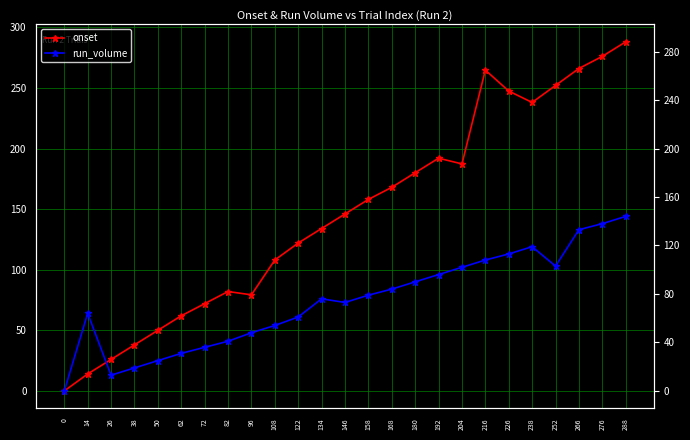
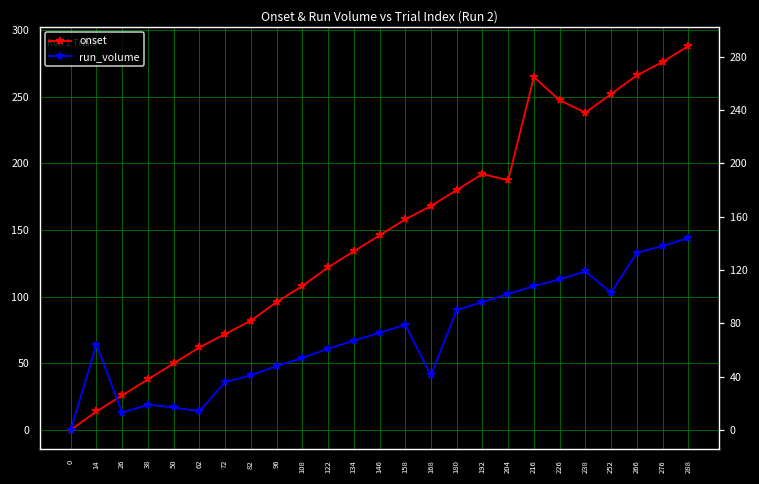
  {
    "onset": {
      "14": 14,
      "26": 26,
      "38": 38,
      "50": 50,
      "62": 62,
      "72": 72,
      "82": 82,
-     "96": 79,
+     "96": 96,
      "108": 108,
      "122": 122,
      "134": 134,
      "146": 146,
      "158": 158,
      "168": 168,
      "180": 180,
      "192": 192,
      "204": 187,
      "216": 265,
      "226": 247,
      "238": 238,
      "252": 252,
      "266": 266,
      "276": 276,
      "288": 288
    },
    "run_volume": {
      "14": 64,
      "26": 13,
      "38": 19,
-     "50": 25,
-     "62": 31,
+     "50": 17,
+     "62": 14,
      "72": 36,
      "82": 41,
      "96": 48,
      "108": 54,
      "122": 61,
-     "134": 76,
+     "134": 67,
      "146": 73,
      "158": 79,
-     "168": 84,
+     "168": 41,
      "180": 90,
      "192": 96,
      "204": 102,
      "216": 108,
      "226": 113,
      "238": 119,
      "252": 103,
      "266": 133,
      "276": 138,
      "288": 144
    }
  }
